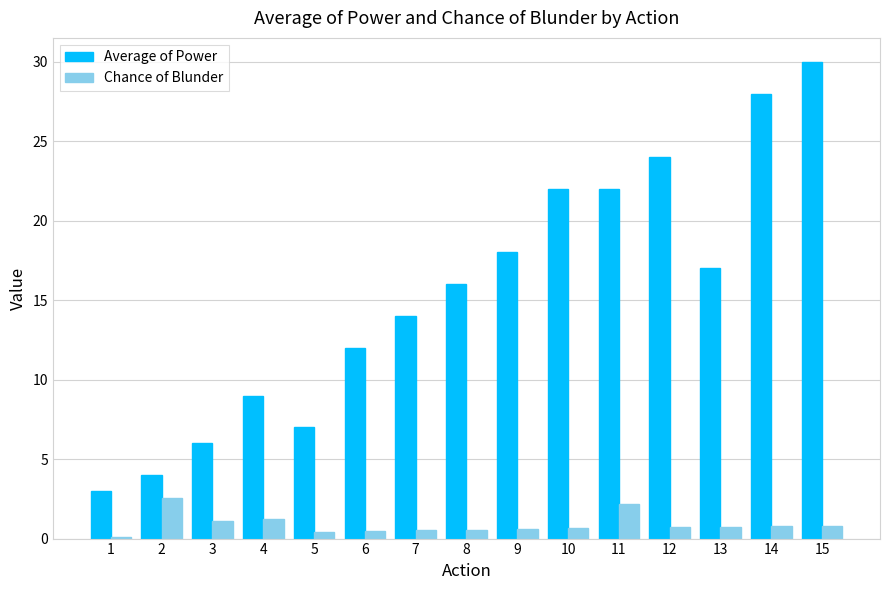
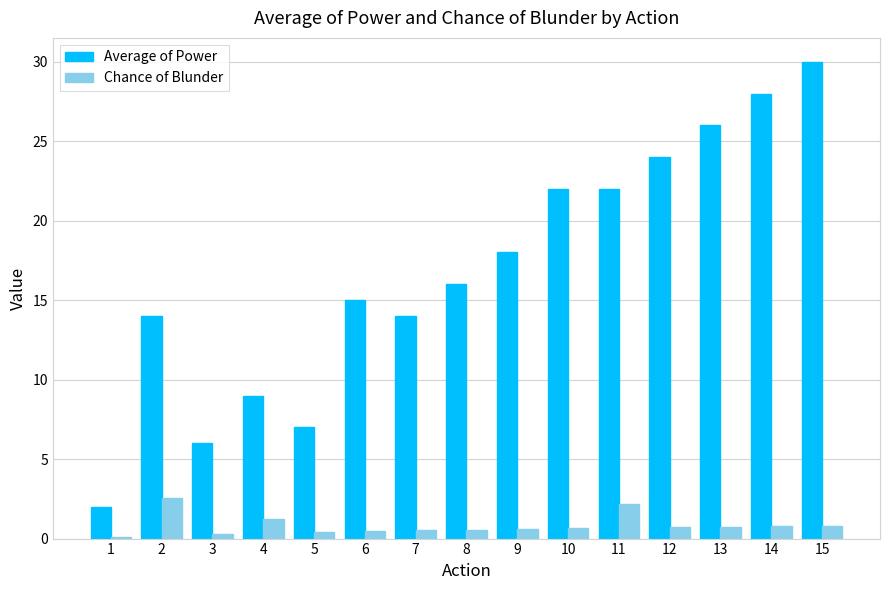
  {
    "Average of Power": {
-     "1": 3,
-     "2": 4,
+     "1": 2,
+     "2": 14,
      "3": 6,
      "4": 9,
      "5": 7,
-     "6": 12,
+     "6": 15,
      "7": 14,
      "8": 16,
      "9": 18,
      "10": 22,
      "11": 22,
      "12": 24,
-     "13": 17,
+     "13": 26,
      "14": 28,
      "15": 30
    },
    "Chance of Blunder": {
      "2": 2.5,
-     "3": 1.1,
+     "3": 0.3,
      "4": 1.3,
      "5": 0.4,
      "6": 0.5,
      "7": 0.5,
      "8": 0.6,
      "9": 0.6,
      "10": 0.7,
      "11": 2.2,
      "12": 0.7,
      "13": 0.7,
      "14": 0.8,
      "15": 0.8
    }
  }
